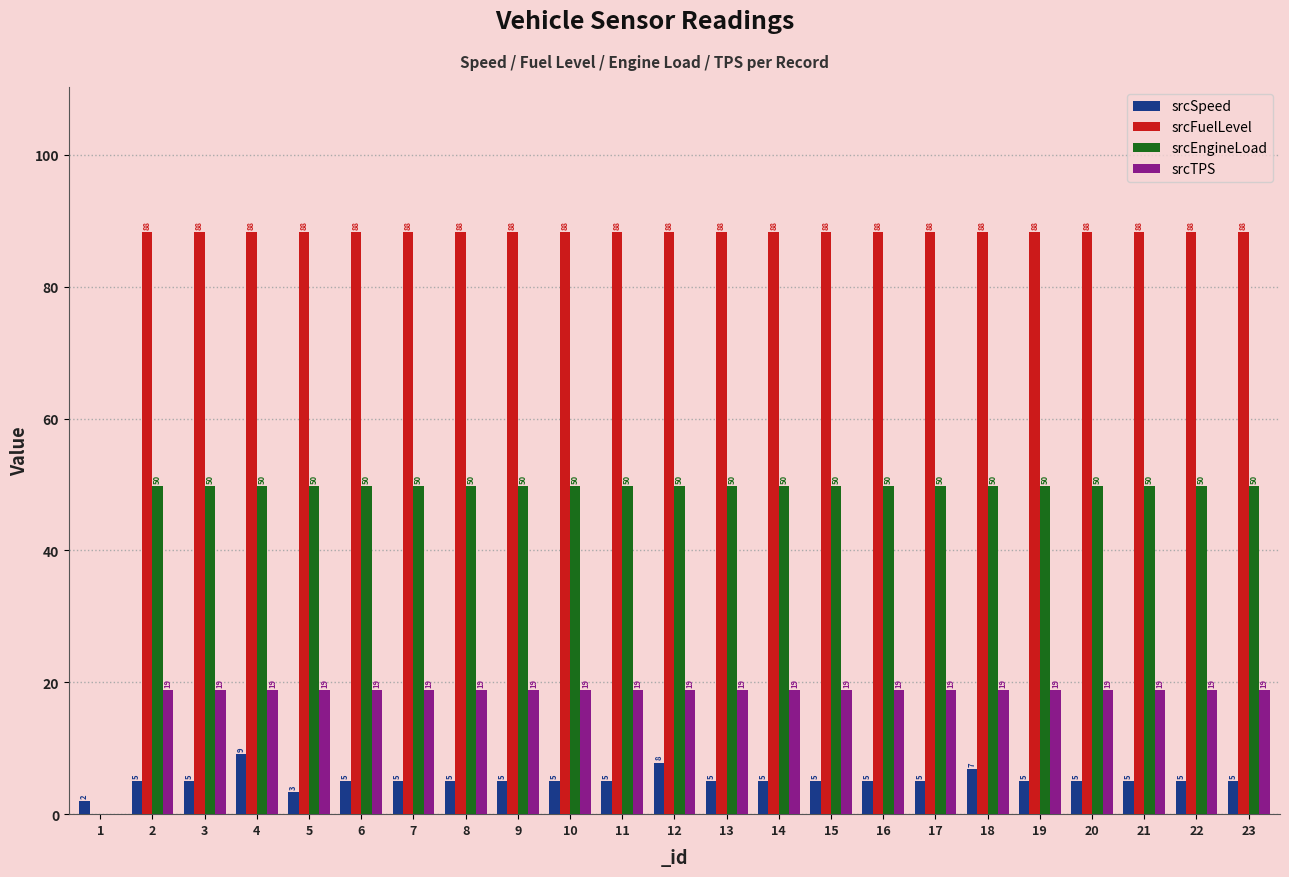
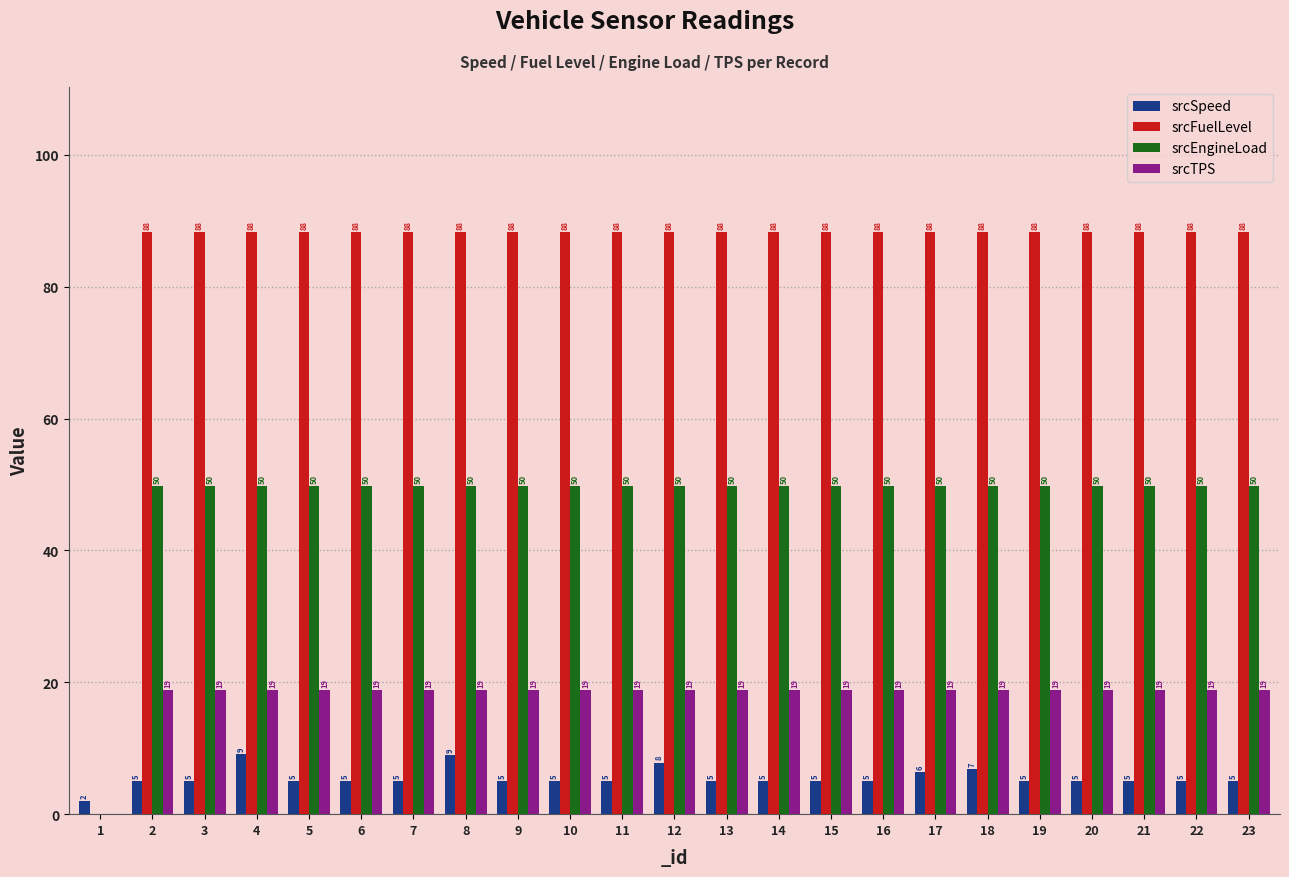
  {
    "srcSpeed": {
      "1": 2,
      "2": 5,
      "3": 5,
      "4": 9,
-     "5": 3,
+     "5": 5,
      "6": 5,
      "7": 5,
-     "8": 5,
+     "8": 9,
      "9": 5,
      "10": 5,
      "11": 5,
      "12": 8,
      "13": 5,
      "14": 5,
      "15": 5,
      "16": 5,
-     "17": 5,
+     "17": 6,
      "18": 7,
      "19": 5,
      "20": 5,
      "21": 5,
      "22": 5,
      "23": 5
    },
    "srcFuelLevel": {
      "2": 88,
      "3": 88,
      "4": 88,
      "5": 88,
      "6": 88,
      "7": 88,
      "8": 88,
      "9": 88,
      "10": 88,
      "11": 88,
      "12": 88,
      "13": 88,
      "14": 88,
      "15": 88,
      "16": 88,
      "17": 88,
      "18": 88,
      "19": 88,
      "20": 88,
      "21": 88,
      "22": 88,
      "23": 88
    },
    "srcEngineLoad": {
      "2": 50,
      "3": 50,
      "4": 50,
      "5": 50,
      "6": 50,
      "7": 50,
      "8": 50,
      "9": 50,
      "10": 50,
      "11": 50,
      "12": 50,
      "13": 50,
      "14": 50,
      "15": 50,
      "16": 50,
      "17": 50,
      "18": 50,
      "19": 50,
      "20": 50,
      "21": 50,
      "22": 50,
      "23": 50
    },
    "srcTPS": {
      "2": 19,
      "3": 19,
      "4": 19,
      "5": 19,
      "6": 19,
      "7": 19,
      "8": 19,
      "9": 19,
      "10": 19,
      "11": 19,
      "12": 19,
      "13": 19,
      "14": 19,
      "15": 19,
      "16": 19,
      "17": 19,
      "18": 19,
      "19": 19,
      "20": 19,
      "21": 19,
      "22": 19,
      "23": 19
    }
  }
